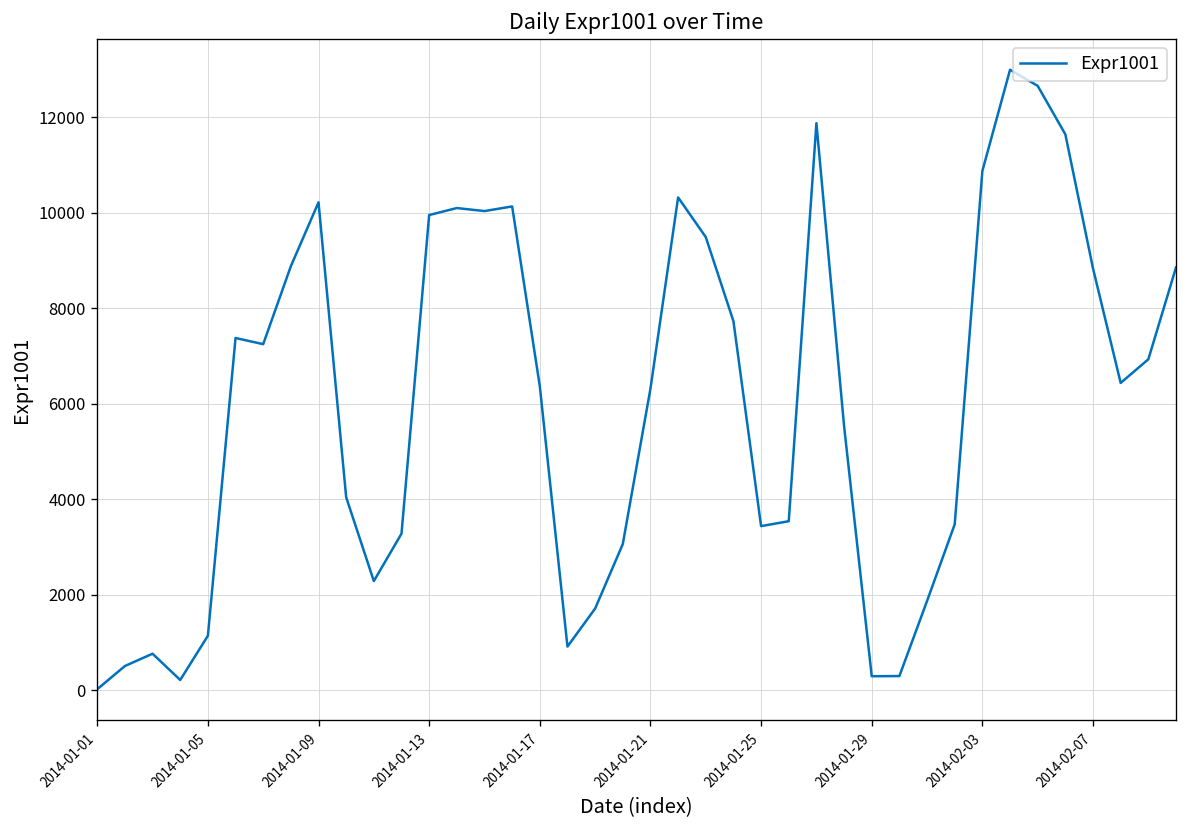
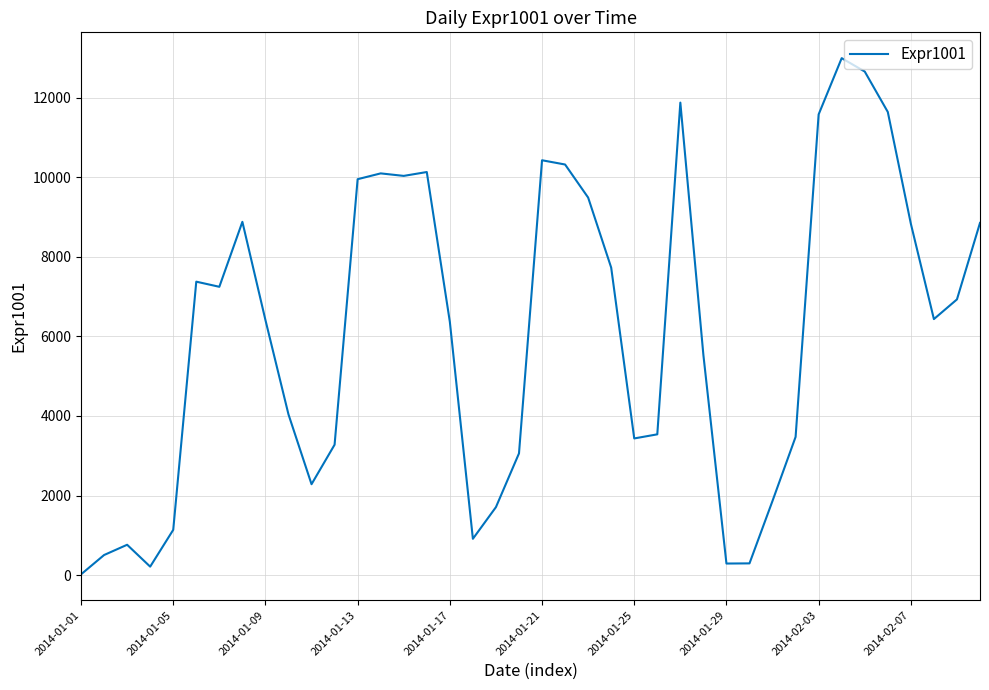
  {
    "2014-01-01": 0,
    "2014-01-05": 1100,
-   "2014-01-09": 10200,
+   "2014-01-09": 6400,
    "2014-01-13": 10000,
    "2014-01-17": 6400,
-   "2014-01-21": 6300,
+   "2014-01-21": 10400,
    "2014-01-25": 3400,
    "2014-01-29": 300,
-   "2014-02-03": 10900,
+   "2014-02-03": 11600,
    "2014-02-07": 8800
  }
